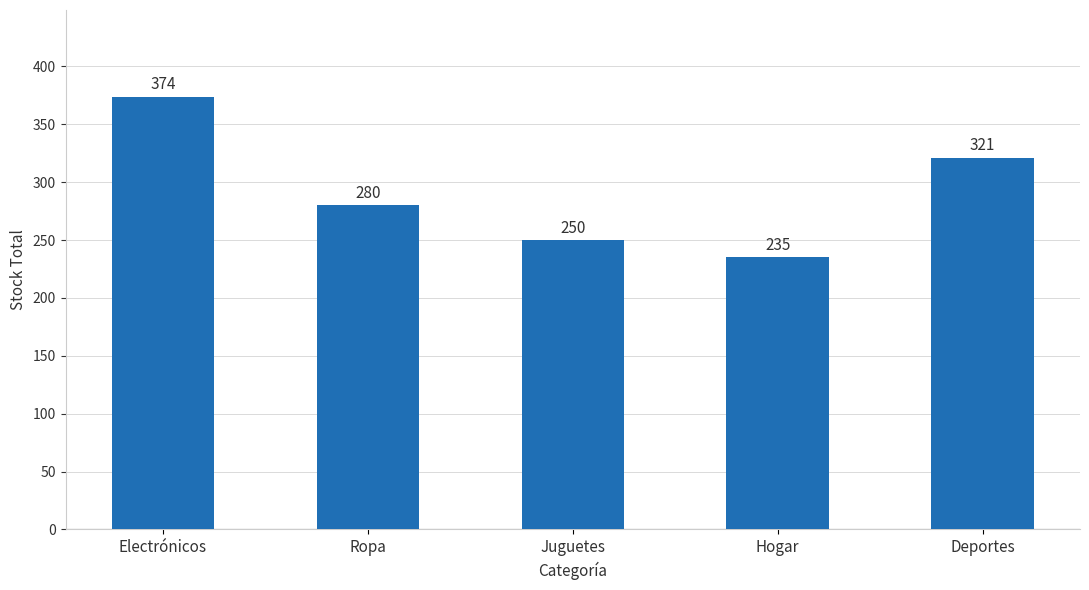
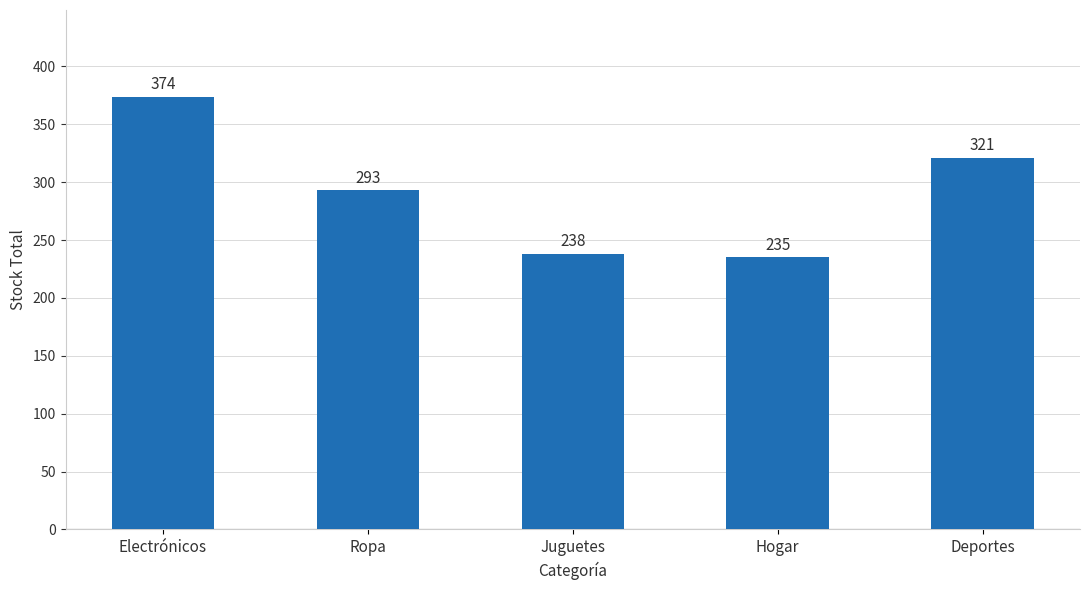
  {
    "Electrónicos": 374,
-   "Ropa": 280,
-   "Juguetes": 250,
+   "Ropa": 293,
+   "Juguetes": 238,
    "Hogar": 235,
    "Deportes": 321
  }
